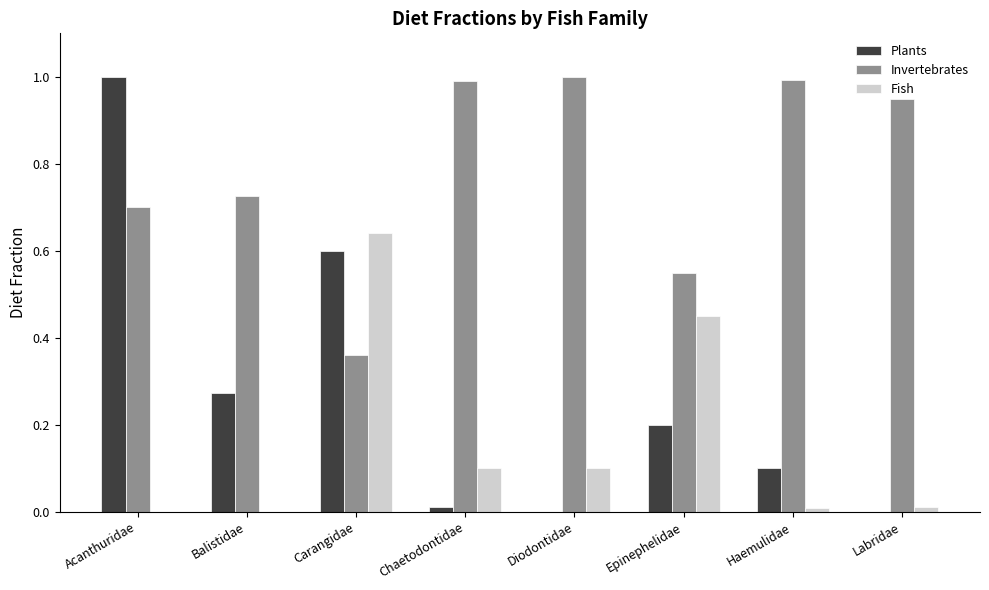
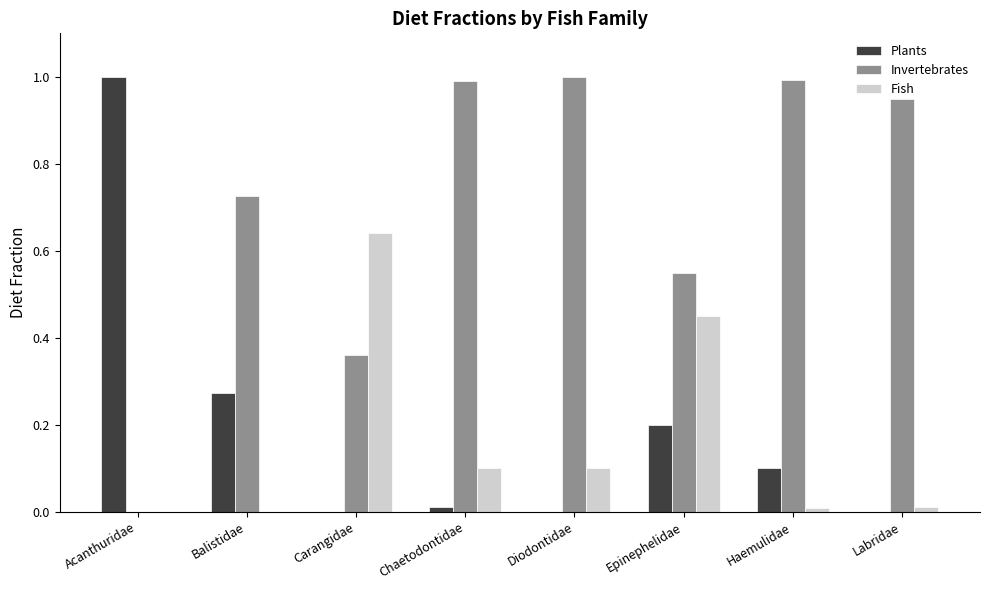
  {
    "Plants": {
      "Acanthuridae": 1.0,
      "Balistidae": 0.27,
-     "Carangidae": 0.6,
+     "Carangidae": 0.0,
      "Chaetodontidae": 0.01,
      "Diodontidae": 0.0,
      "Epinephelidae": 0.2,
      "Haemulidae": 0.1,
      "Labridae": 0.0
    },
    "Invertebrates": {
-     "Acanthuridae": 0.7,
+     "Acanthuridae": 0.0,
      "Balistidae": 0.73,
      "Carangidae": 0.36,
      "Chaetodontidae": 0.99,
      "Diodontidae": 1.0,
      "Epinephelidae": 0.55,
      "Haemulidae": 0.99,
      "Labridae": 0.95
    },
    "Fish": {
      "Acanthuridae": 0.0,
      "Balistidae": 0.0,
      "Carangidae": 0.64,
      "Chaetodontidae": 0.1,
      "Diodontidae": 0.1,
      "Epinephelidae": 0.45,
      "Haemulidae": 0.01,
      "Labridae": 0.01
    }
  }
